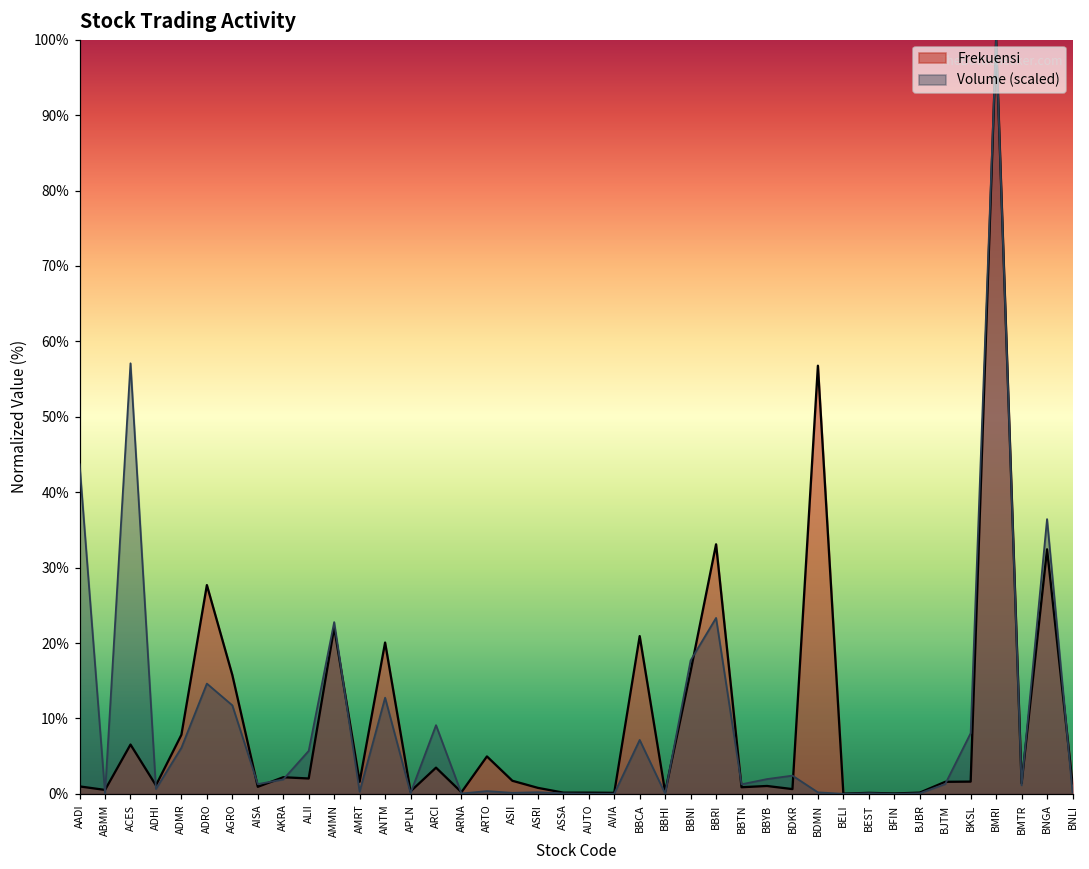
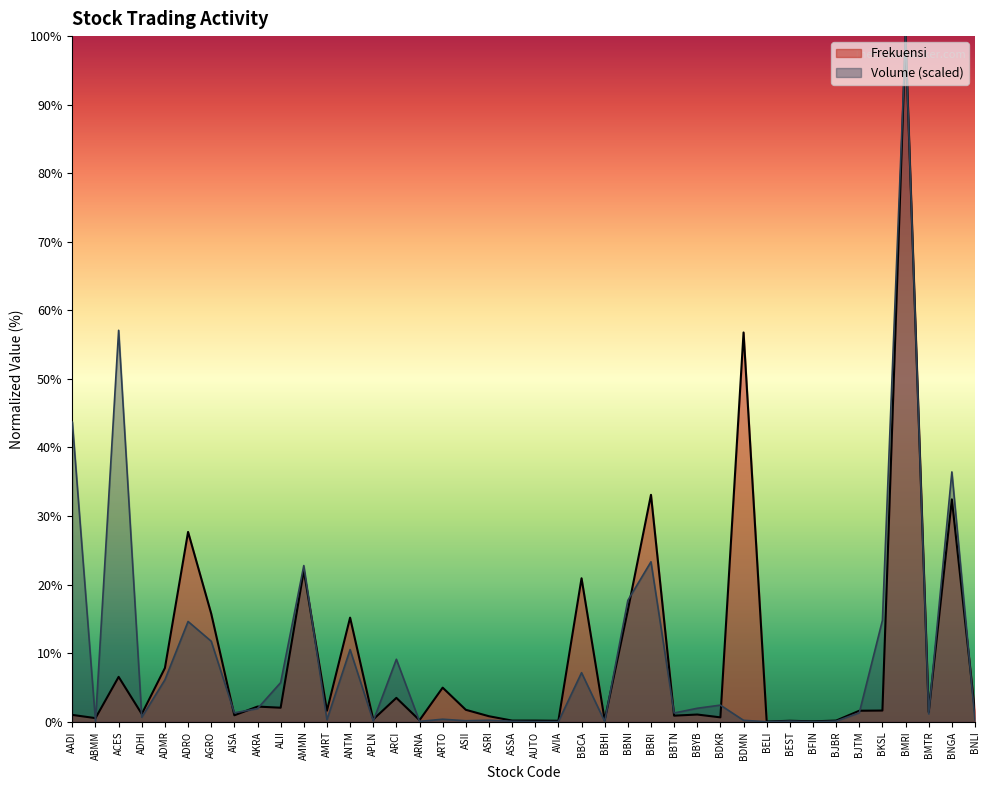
  {
    "Frekuensi": {
      "AADI": "1%",
      "ABMM": "1%",
      "ACES": "7%",
      "ADHI": "1%",
      "ADMR": "8%",
      "ADRO": "28%",
      "AGRO": "16%",
      "ALII": "2%",
      "AMMN": "22%",
      "AMRT": "2%",
-     "ANTM": "20%",
+     "ANTM": "15%",
      "ARCI": "3%",
      "ARTO": "5%",
      "ASII": "2%",
      "ASRI": "1%",
      "BBCA": "21%",
      "BBNI": "16%",
      "BBRI": "33%",
      "BBTN": "1%",
      "BBYB": "1%",
      "BDKR": "1%",
      "BDMN": "57%",
      "BKSL": "2%",
      "BNGA": "32%",
      "BNLI": "1%"
    },
    "Volume (scaled)": {
      "AADI": "44%",
      "ABMM": "0%",
      "ACES": "57%",
      "ADHI": "1%",
      "ADMR": "6%",
      "ADRO": "15%",
      "AGRO": "12%",
      "ALII": "6%",
      "AMMN": "23%",
      "AMRT": "0%",
-     "ANTM": "13%",
+     "ANTM": "11%",
      "ARCI": "9%",
      "ARTO": "0%",
      "ASII": "0%",
      "ASRI": "0%",
      "BBCA": "7%",
      "BBNI": "18%",
      "BBRI": "23%",
      "BBTN": "1%",
      "BBYB": "2%",
      "BDKR": "2%",
      "BDMN": "0%",
-     "BKSL": "8%",
+     "BKSL": "15%",
      "BNGA": "36%",
      "BNLI": "0%"
    }
  }
